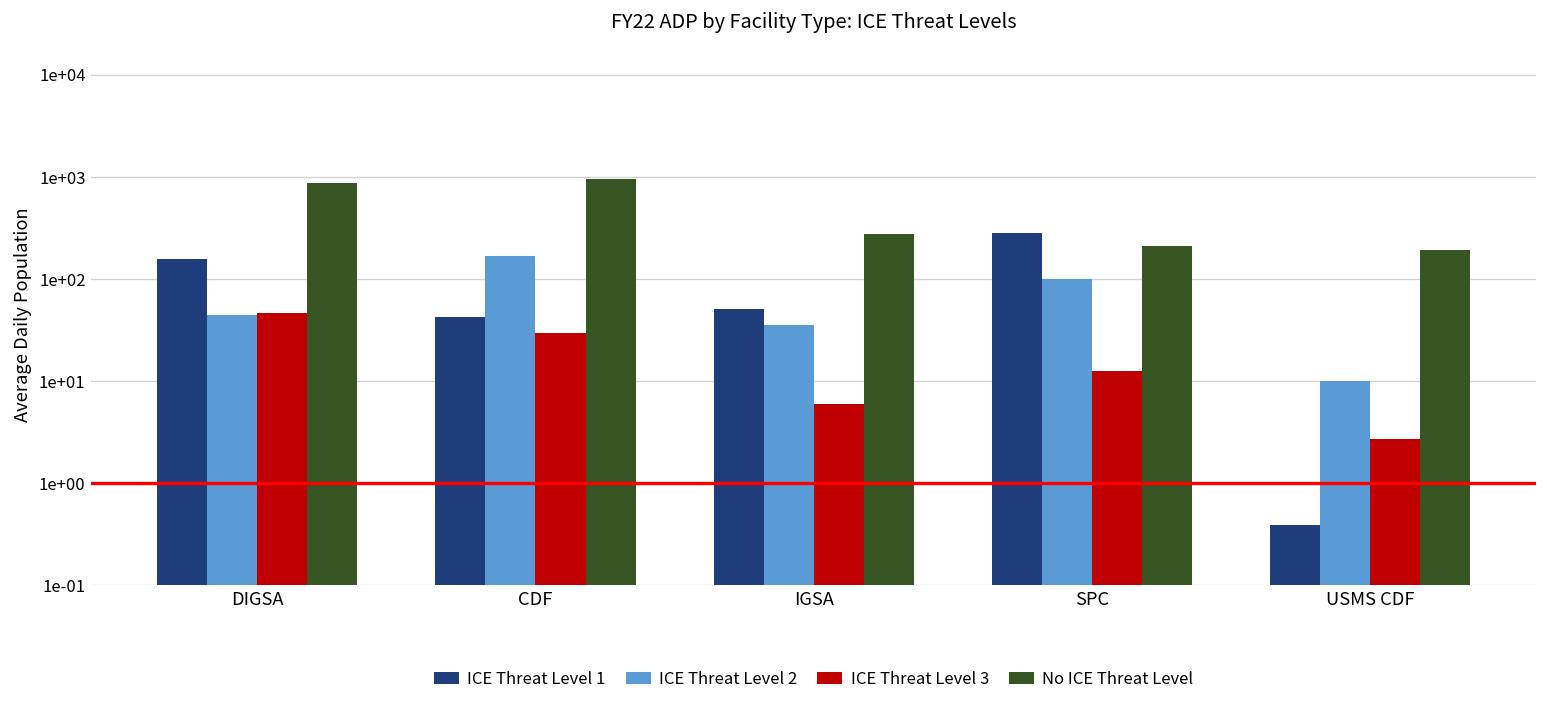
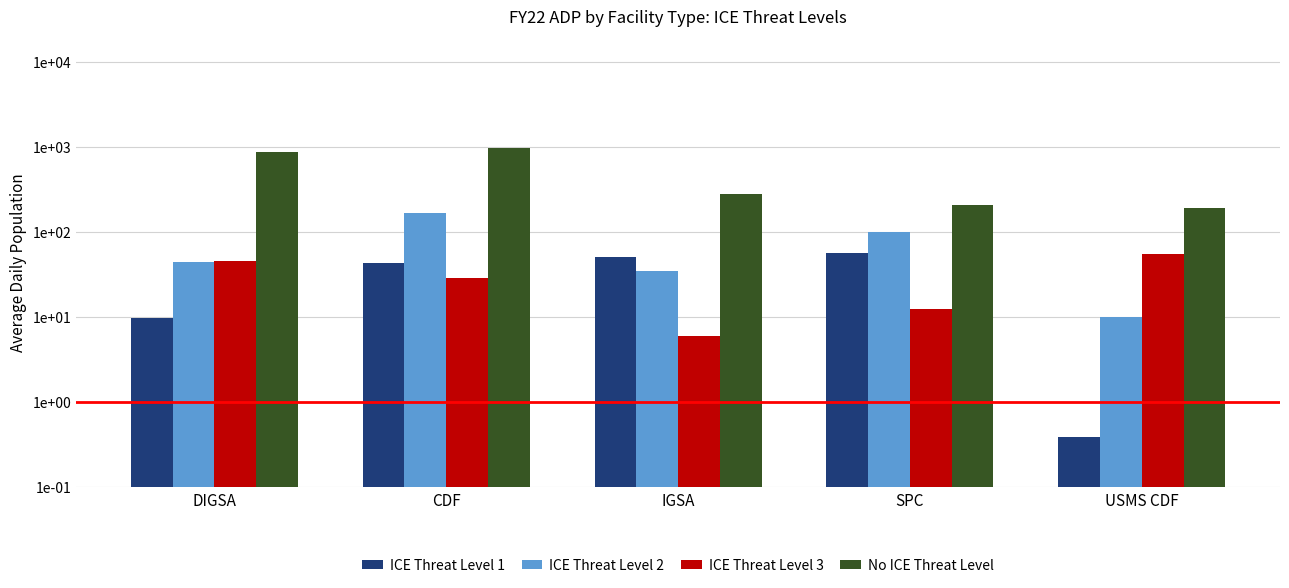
  {
    "ICE Threat Level 1": {
-     "DIGSA": 150,
+     "DIGSA": 10,
      "CDF": 40,
      "IGSA": 50,
-     "SPC": 280,
+     "SPC": 60,
      "USMS CDF": 0.4
    },
    "ICE Threat Level 2": {
      "DIGSA": 40,
      "CDF": 170,
      "IGSA": 35,
      "SPC": 100,
      "USMS CDF": 10
    },
    "ICE Threat Level 3": {
      "DIGSA": 50,
      "CDF": 29,
      "IGSA": 6,
      "SPC": 13,
-     "USMS CDF": 2.7
+     "USMS CDF": 50
    },
    "No ICE Threat Level": {
      "DIGSA": 900,
      "CDF": 1000,
      "IGSA": 280,
      "SPC": 210,
      "USMS CDF": 190
    }
  }
